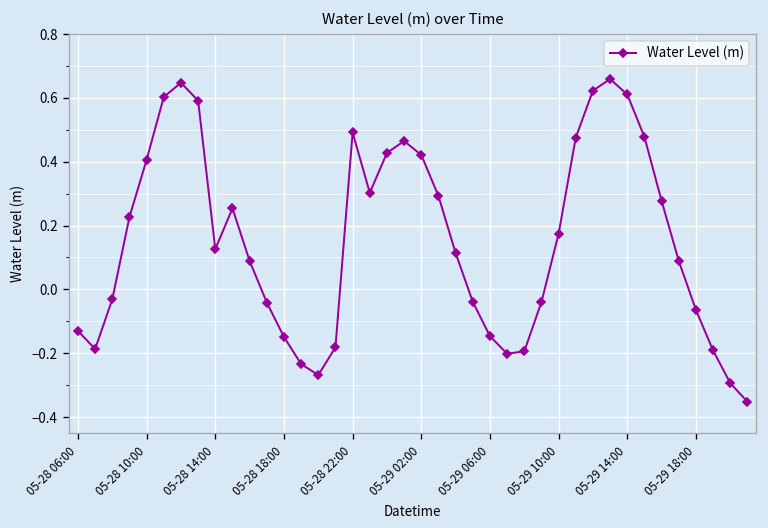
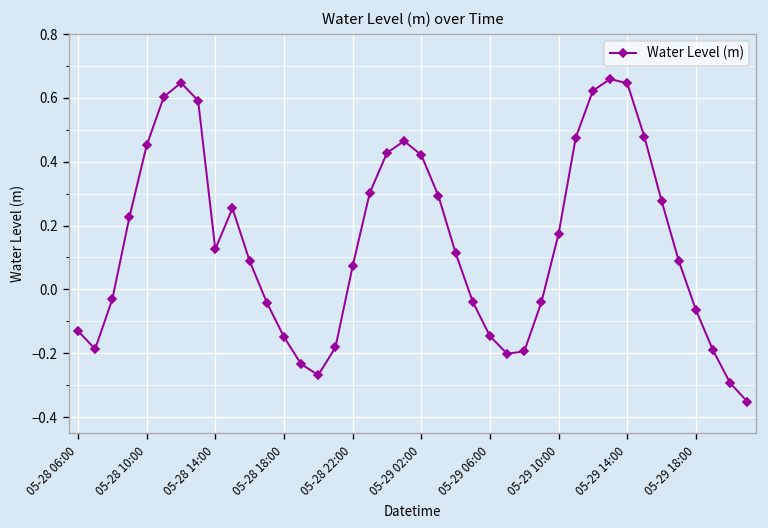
  {
    "05-28 06:00": -0.13,
-   "05-28 10:00": 0.41,
+   "05-28 10:00": 0.45,
    "05-28 14:00": 0.13,
    "05-28 18:00": -0.15,
-   "05-28 22:00": 0.49,
+   "05-28 22:00": 0.07,
    "05-29 02:00": 0.42,
    "05-29 06:00": -0.15,
    "05-29 10:00": 0.17,
-   "05-29 14:00": 0.61,
+   "05-29 14:00": 0.65,
    "05-29 18:00": -0.06
  }
